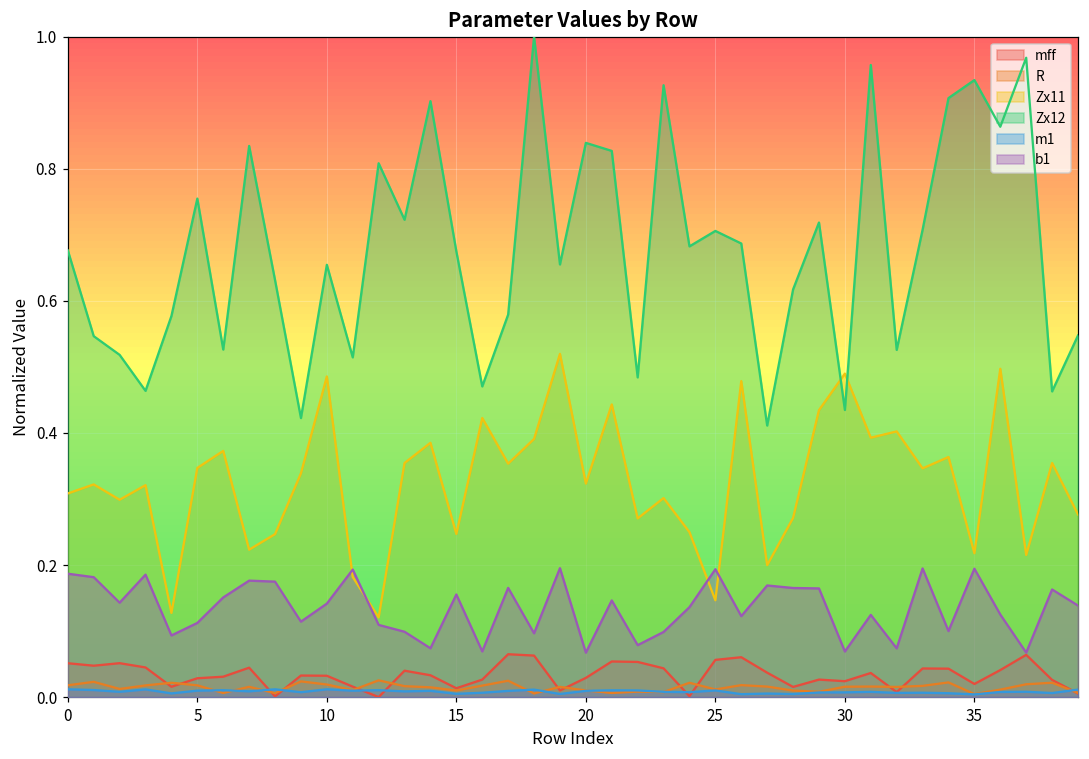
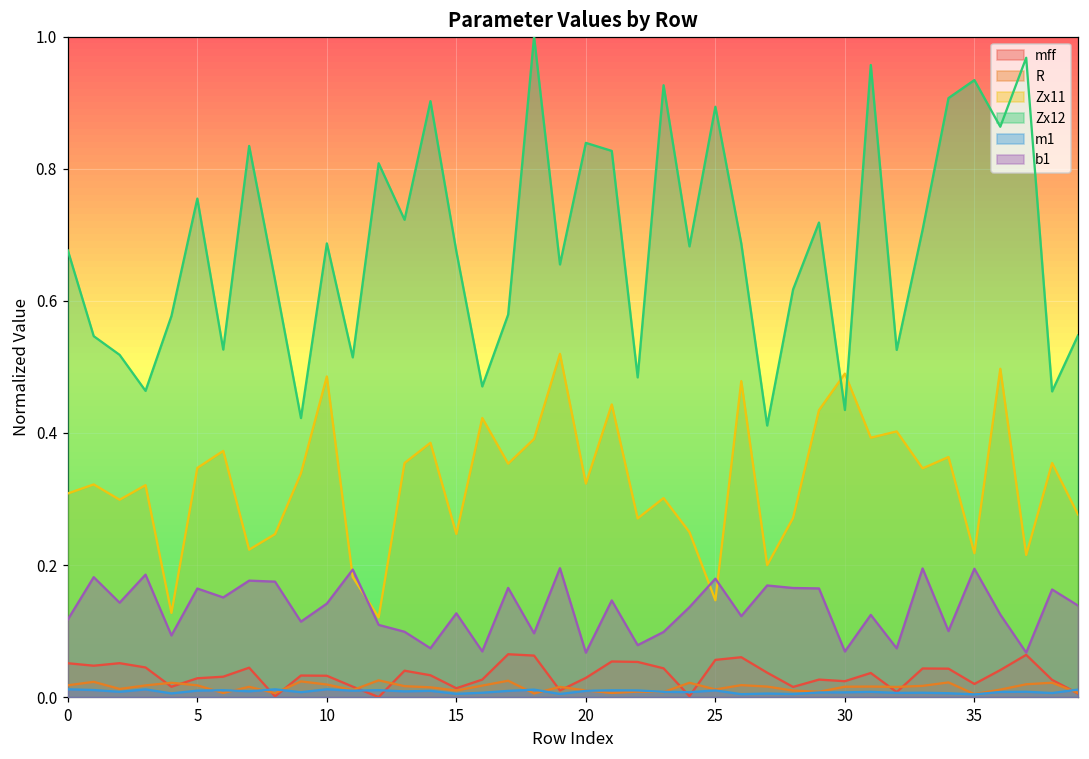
  {
    "Zx12": {
      "0": 0.68,
      "5": 0.75,
-     "10": 0.65,
+     "10": 0.69,
      "15": 0.67,
      "20": 0.84,
-     "25": 0.71,
+     "25": 0.89,
      "30": 0.43,
      "35": 0.93
    },
    "m1": {
      "0": 0.01,
      "5": 0.01,
      "10": 0.01,
      "15": 0.00,
      "30": 0.01
    },
    "b1": {
-     "0": 0.19,
-     "5": 0.11,
+     "0": 0.12,
+     "5": 0.16,
      "10": 0.14,
-     "15": 0.16,
+     "15": 0.13,
      "20": 0.07,
-     "25": 0.19,
+     "25": 0.18,
      "30": 0.07,
      "35": 0.19
    }
  }
